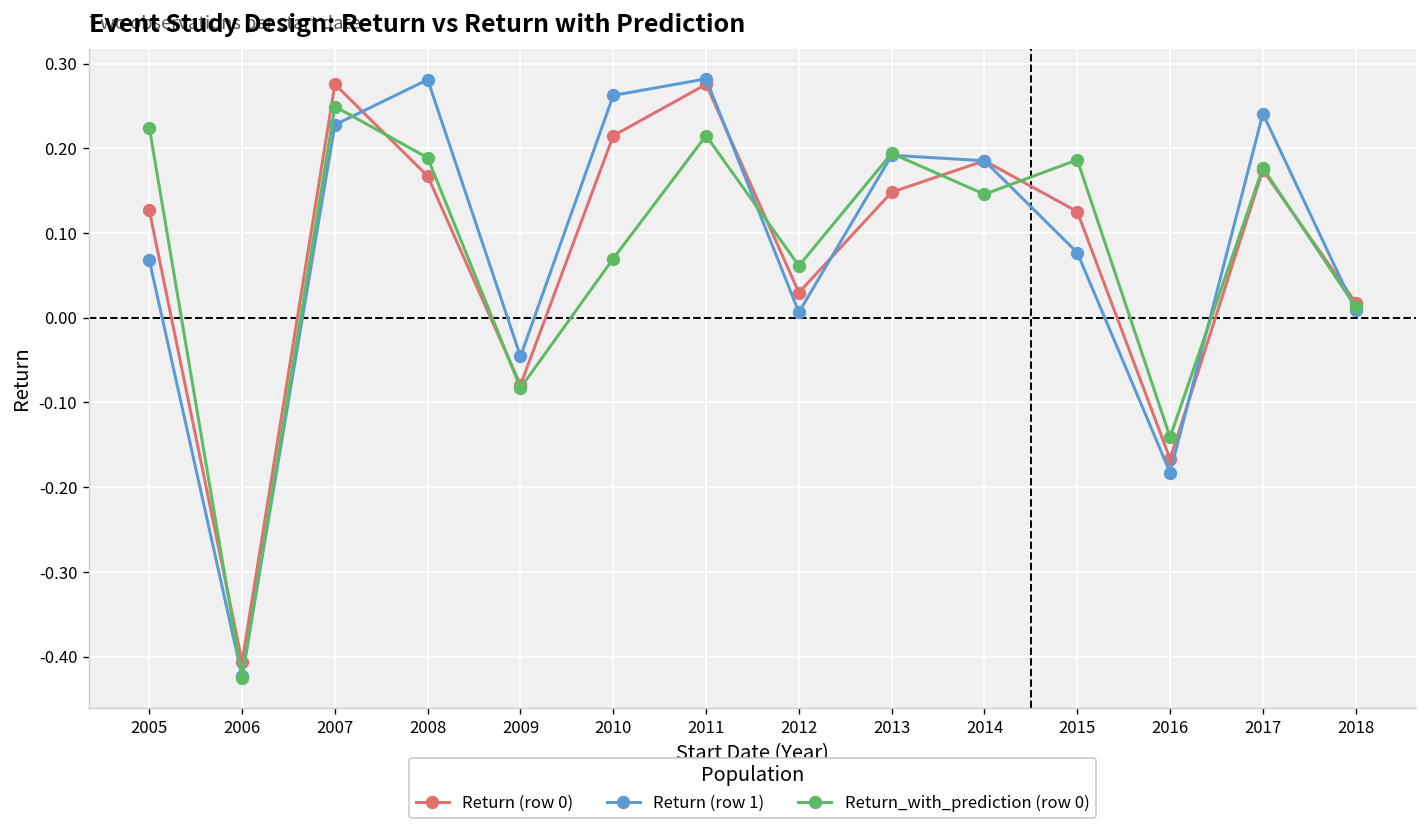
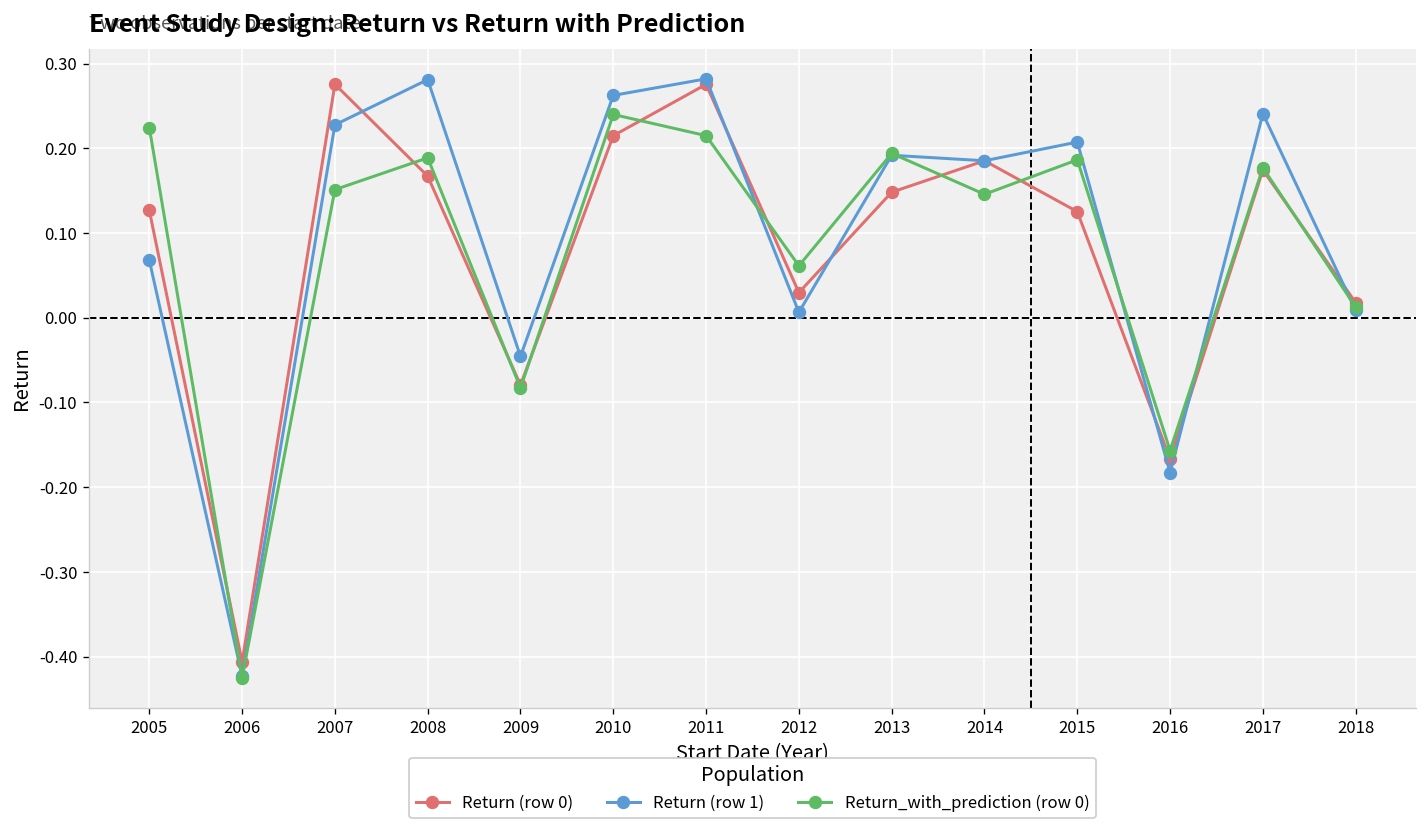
  {
    "Return (row 0)": {
      "2005": 0.13,
      "2006": -0.41,
      "2007": 0.28,
      "2008": 0.17,
      "2010": 0.21,
      "2011": 0.28,
      "2012": 0.03,
      "2013": 0.15,
      "2015": 0.13,
      "2016": -0.17,
      "2018": 0.02
    },
    "Return (row 1)": {
      "2005": 0.07,
      "2007": 0.23,
      "2008": 0.28,
      "2009": -0.05,
      "2010": 0.26,
      "2011": 0.28,
      "2012": 0.01,
-     "2015": 0.08,
+     "2015": 0.21,
      "2016": -0.18,
      "2017": 0.24,
      "2018": 0.01
    },
    "Return_with_prediction (row 0)": {
      "2005": 0.22,
-     "2007": 0.25,
+     "2007": 0.15,
      "2008": 0.19,
-     "2010": 0.07,
+     "2010": 0.24,
      "2011": 0.22,
      "2012": 0.06,
      "2014": 0.15,
      "2015": 0.19,
-     "2016": -0.14,
+     "2016": -0.16,
      "2018": 0.01
    }
  }
